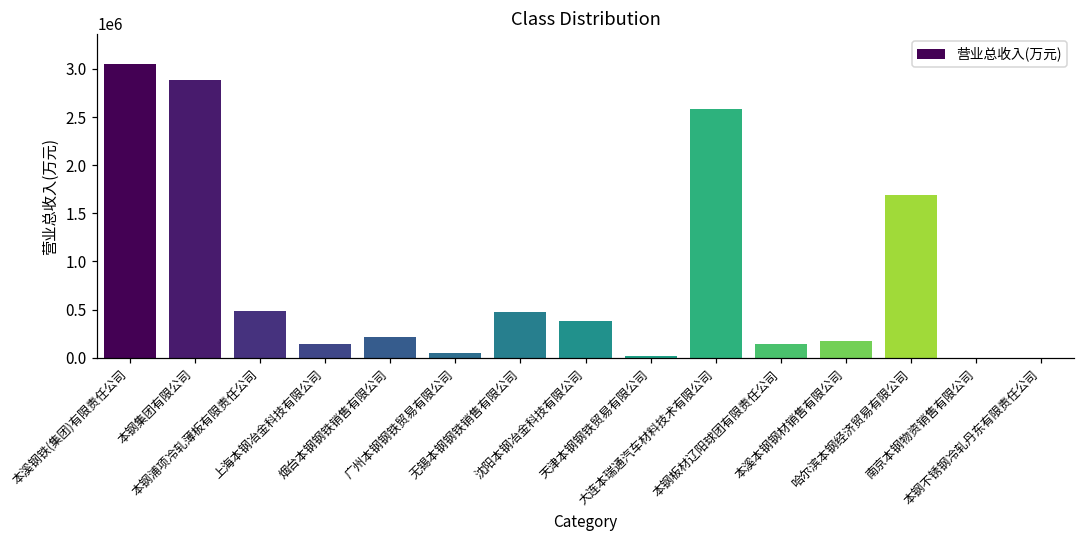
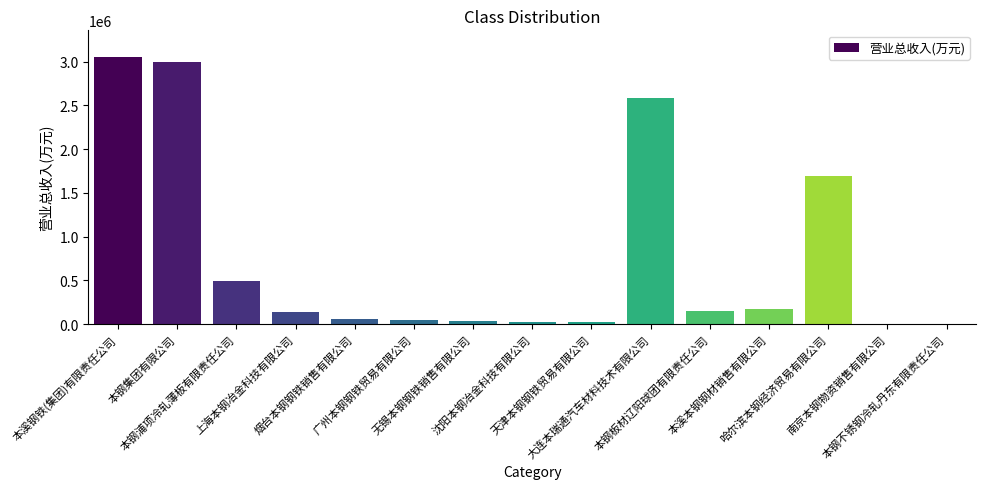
  {
    "本溪钢铁(集团)有限责任公司": 3100000,
-   "本钢集团有限公司": 2900000,
+   "本钢集团有限公司": 3000000,
    "本钢浦项冷轧薄板有限责任公司": 500000,
    "上海本钢冶金科技有限公司": 100000,
-   "烟台本钢钢铁销售有限公司": 200000,
+   "烟台本钢钢铁销售有限公司": 100000,
    "广州本钢钢铁贸易有限公司": 0,
-   "无锡本钢钢铁销售有限公司": 500000,
-   "沈阳本钢冶金科技有限公司": 400000,
+   "无锡本钢钢铁销售有限公司": 0,
+   "沈阳本钢冶金科技有限公司": 0,
    "大连本瑞通汽车材料技术有限公司": 2600000,
    "本钢板材辽阳球团有限责任公司": 100000,
    "本溪本钢钢材销售有限公司": 200000,
    "哈尔滨本钢经济贸易有限公司": 1700000,
    "本钢不锈钢冷轧丹东有限责任公司": 0
  }
